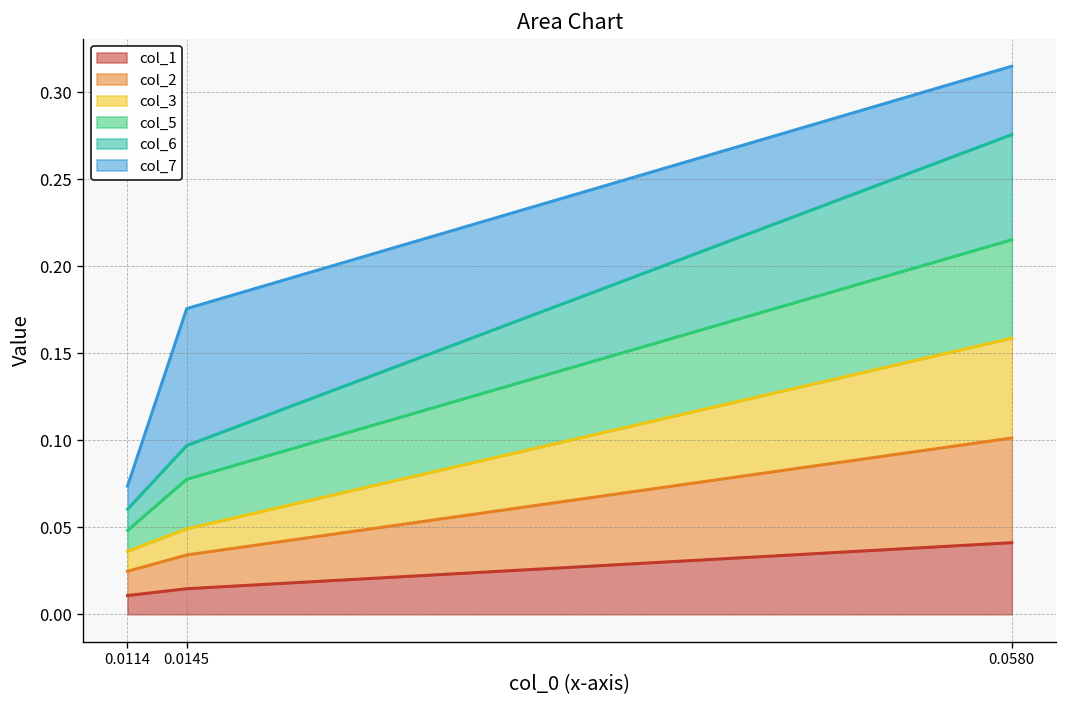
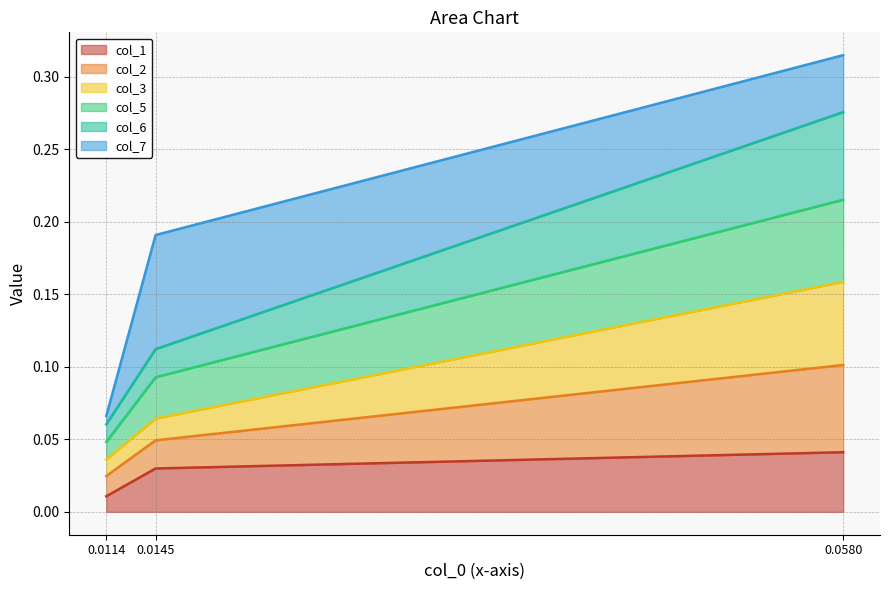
  {
    "col_1": {
      "0.0114": 0.011,
-     "0.0145": 0.015,
+     "0.0145": 0.030,
      "0.0580": 0.041
    },
    "col_7": {
-     "0.0114": 0.013,
+     "0.0114": 0.006,
      "0.0145": 0.079,
      "0.0580": 0.039
    }
  }
